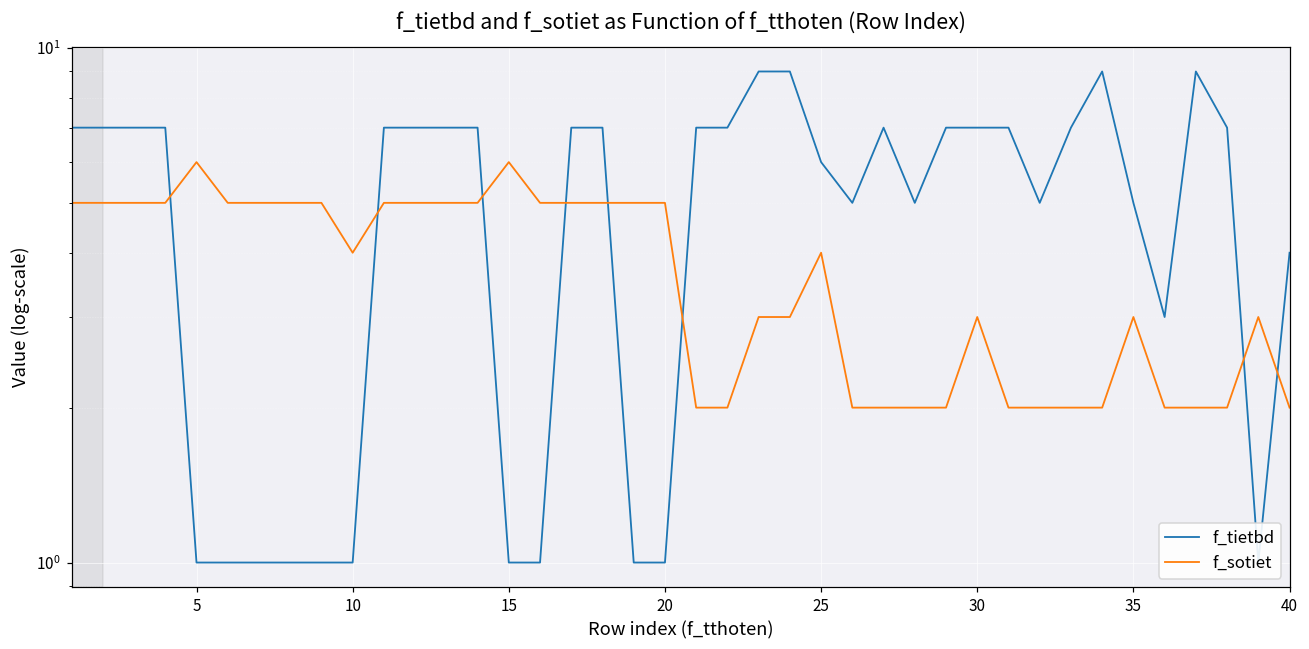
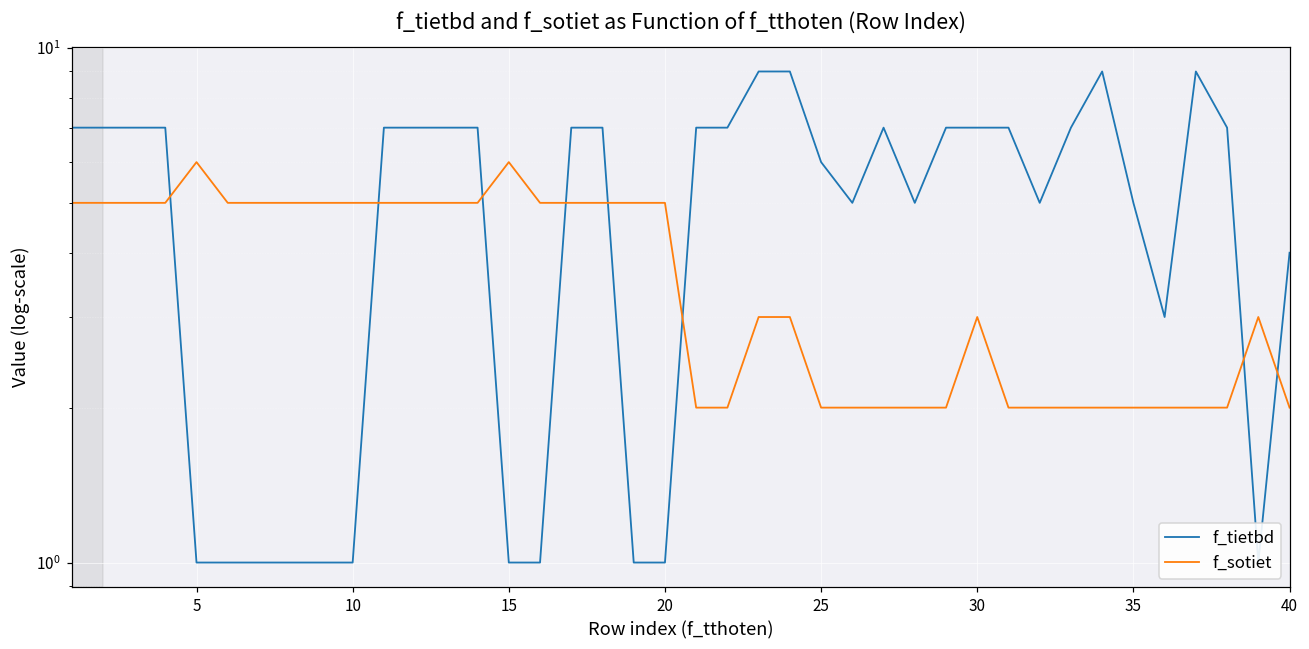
  {
    "f_tietbd": {
      "5": 1,
      "10": 1,
      "15": 1,
      "20": 1,
      "25": 6,
      "30": 7,
      "35": 5,
      "40": 4
    },
    "f_sotiet": {
      "5": 6,
-     "10": 4,
+     "10": 5,
      "15": 6,
      "20": 5,
-     "25": 4,
+     "25": 2,
      "30": 3,
-     "35": 3,
+     "35": 2,
      "40": 2
    }
  }
